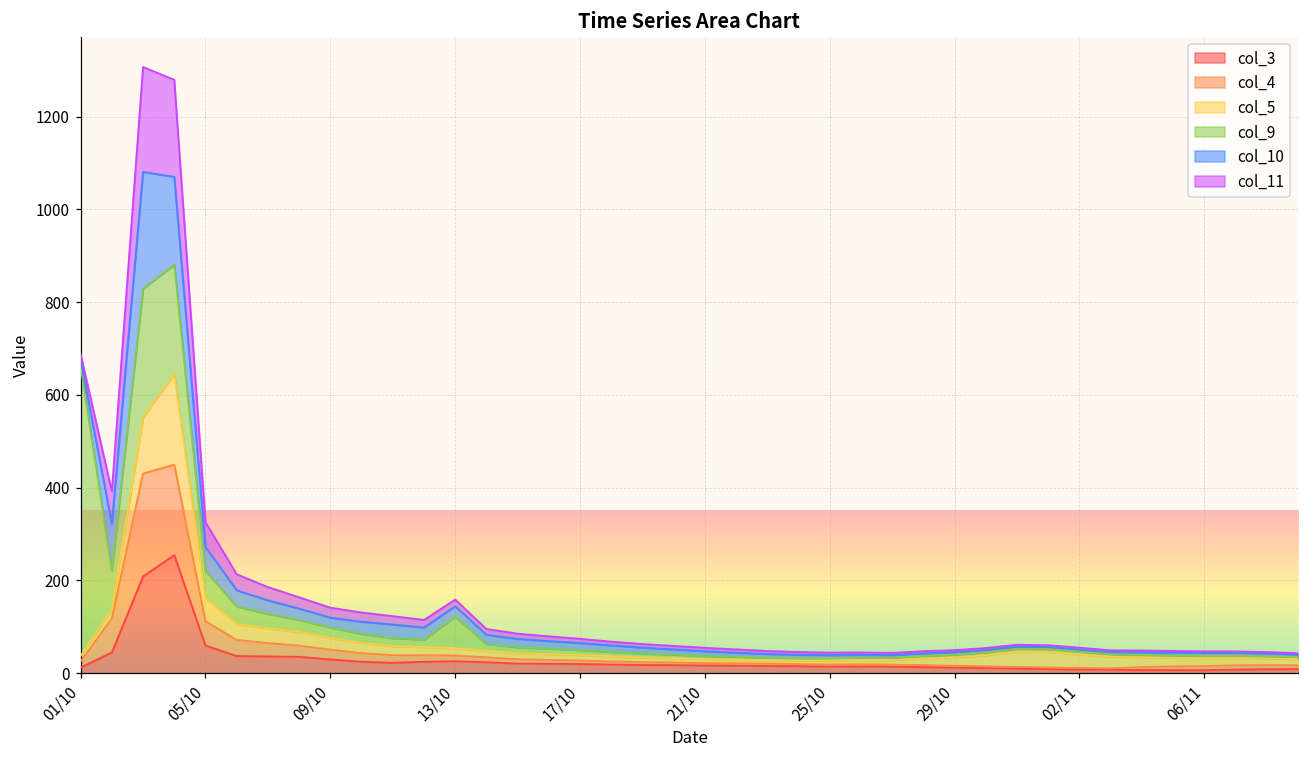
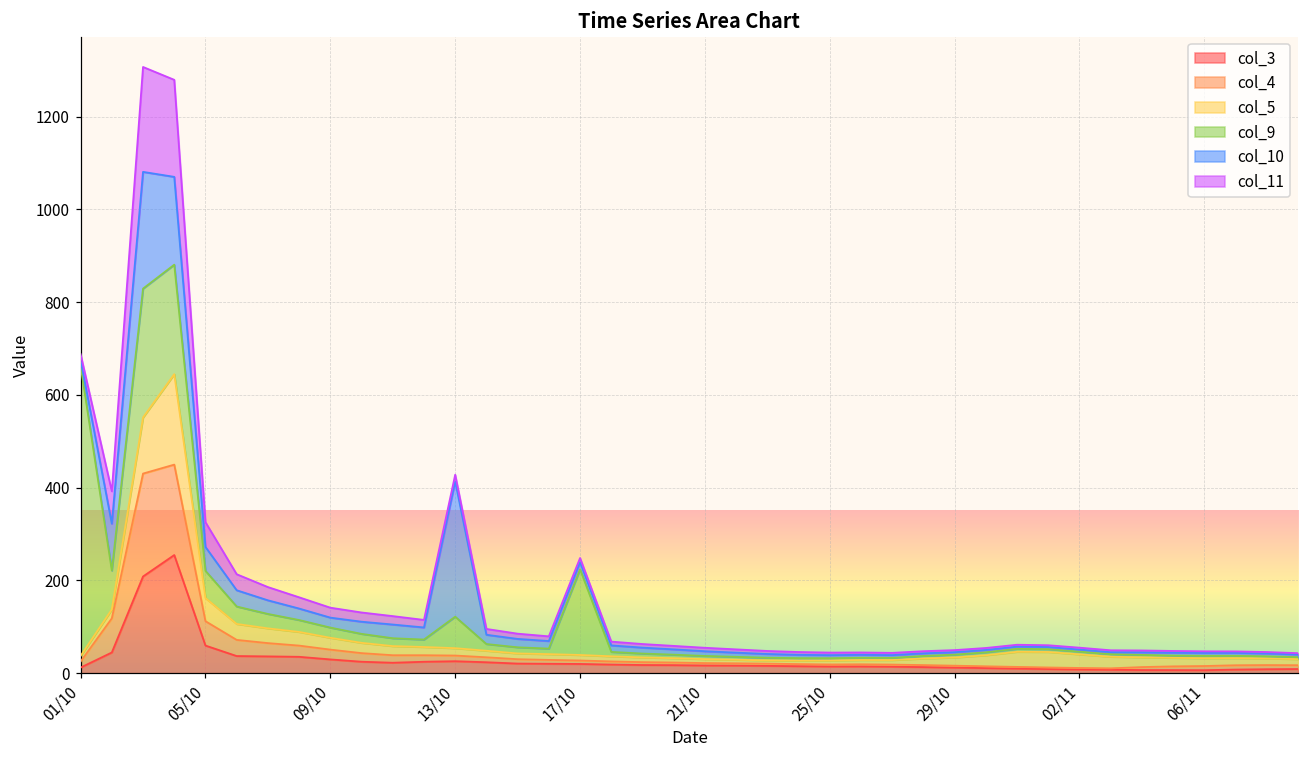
  {
    "col_9": {
      "01/10": 630,
      "05/10": 60,
      "09/10": 20,
      "13/10": 70,
-     "17/10": 10,
+     "17/10": 180,
      "21/10": 10
    },
    "col_10": {
      "01/10": 10,
      "05/10": 50,
      "09/10": 20,
-     "13/10": 20,
+     "13/10": 290,
      "17/10": 20,
      "21/10": 10
    },
    "col_11": {
      "01/10": 10,
      "05/10": 50,
      "09/10": 20,
      "13/10": 10,
      "17/10": 10,
      "21/10": 10
    }
  }
